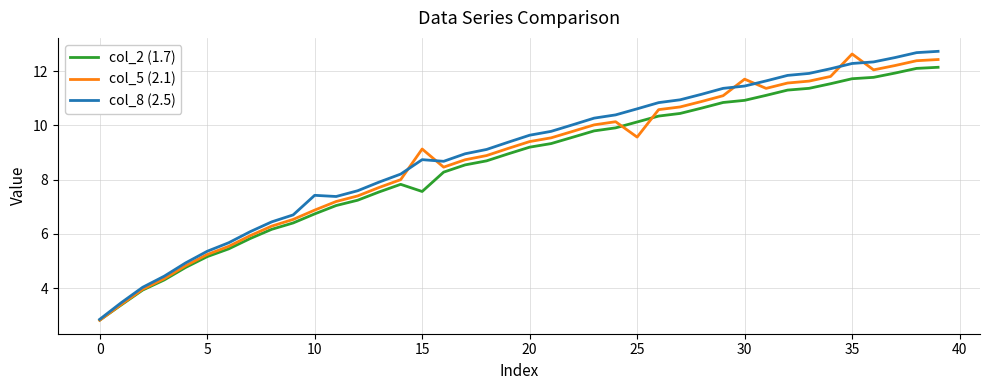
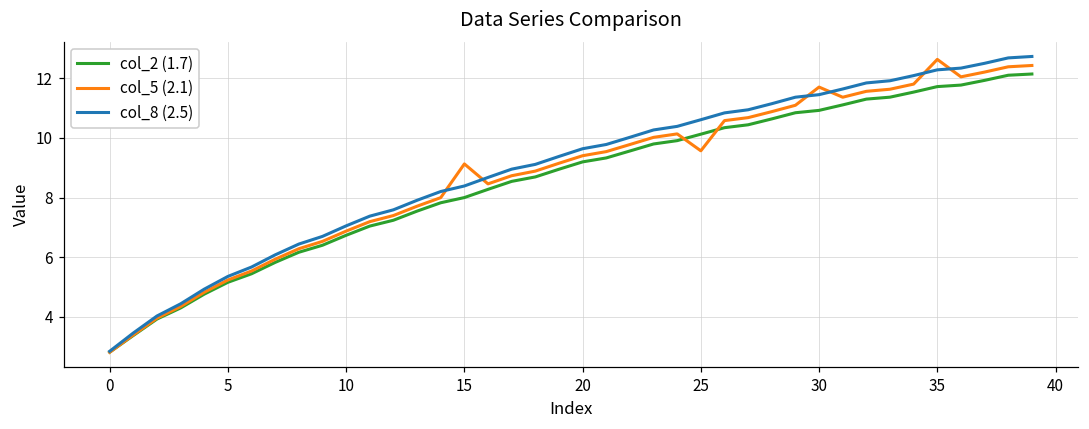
  {
    "col_2 (1.7)": {
      "10": 6.7,
-     "15": 7.6,
+     "15": 8.0,
      "20": 9.2,
      "25": 10.1,
      "30": 10.9,
      "35": 11.7
    },
    "col_5 (2.1)": {
      "10": 6.9,
      "15": 9.1,
      "20": 9.4,
      "25": 9.6,
      "30": 11.7,
      "35": 12.6
    },
    "col_8 (2.5)": {
      "5": 5.4,
-     "10": 7.4,
-     "15": 8.7,
+     "10": 7.1,
+     "15": 8.4,
      "20": 9.6,
      "25": 10.6,
      "30": 11.4,
      "35": 12.3
    }
  }
